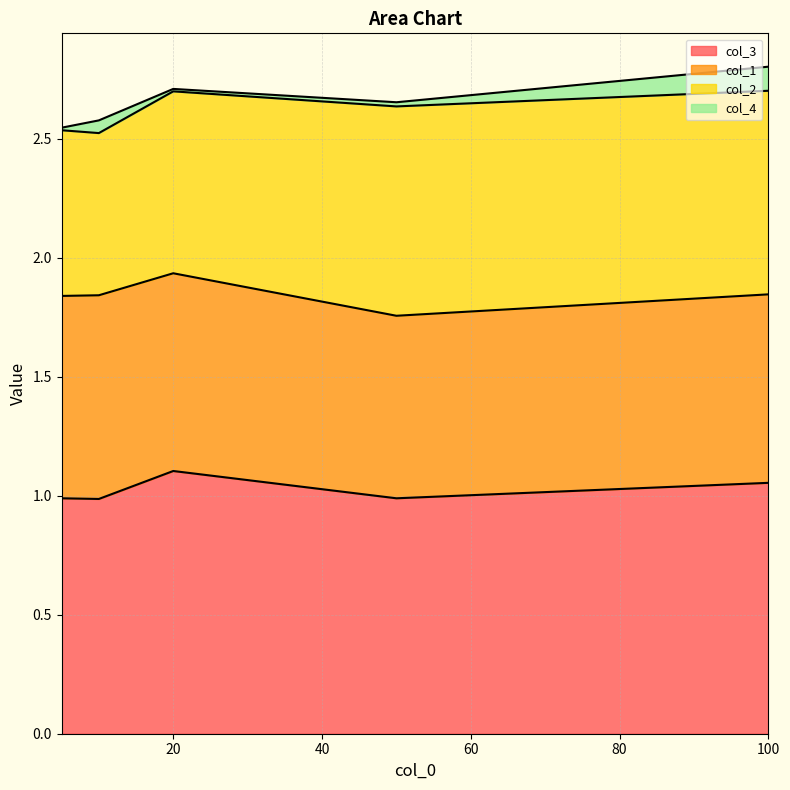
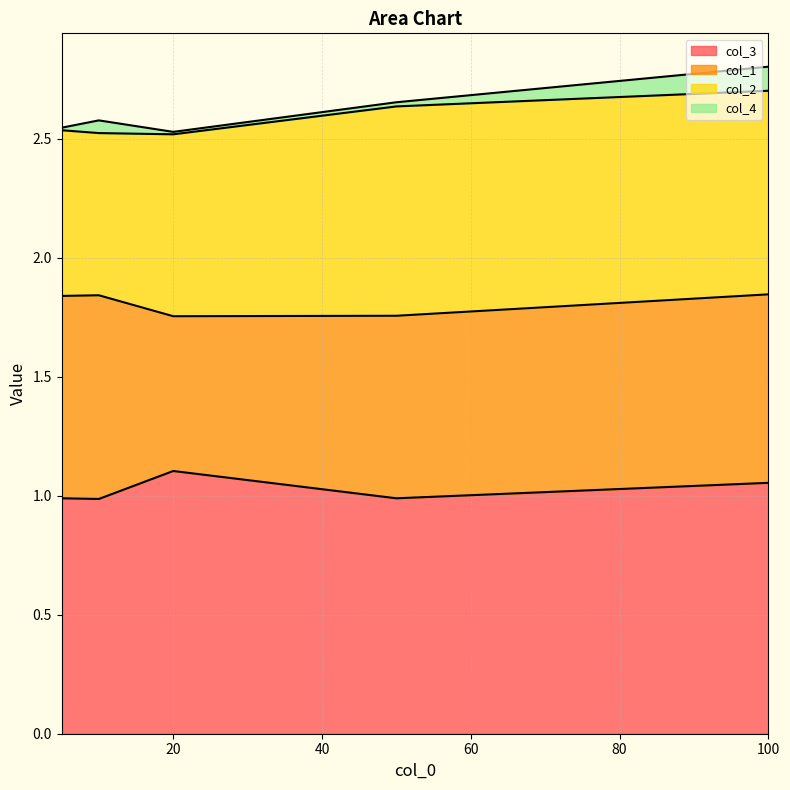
  {
    "col_3": {
      "20": 1.10,
      "100": 1.05
    },
    "col_1": {
-     "20": 0.83,
+     "20": 0.65,
      "100": 0.79
    },
    "col_2": {
      "100": 0.86
    },
    "col_4": {
      "100": 0.10
    }
  }
